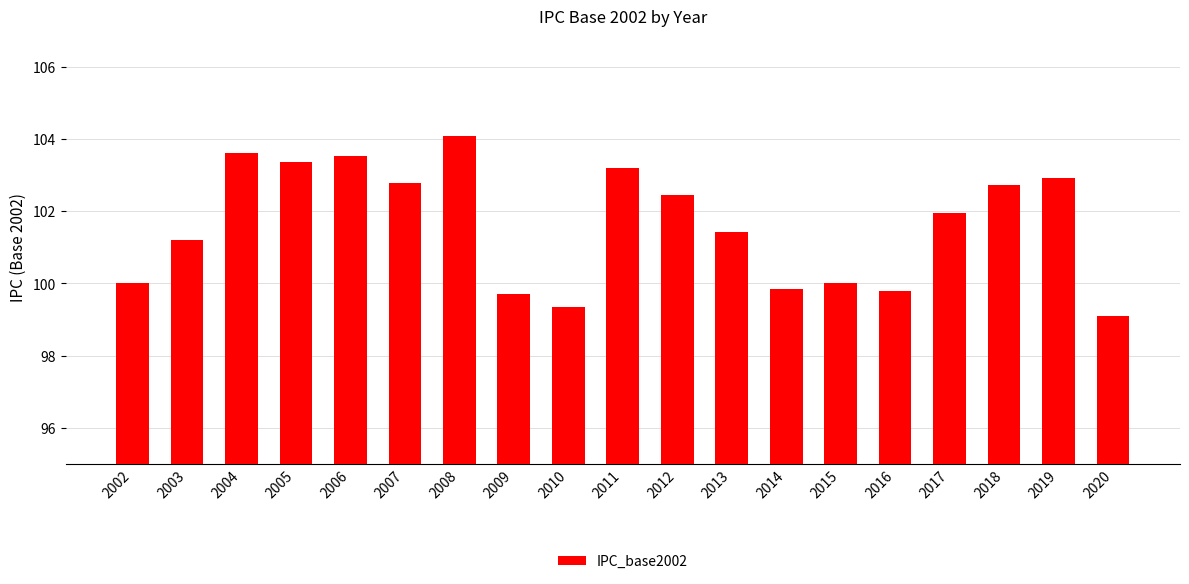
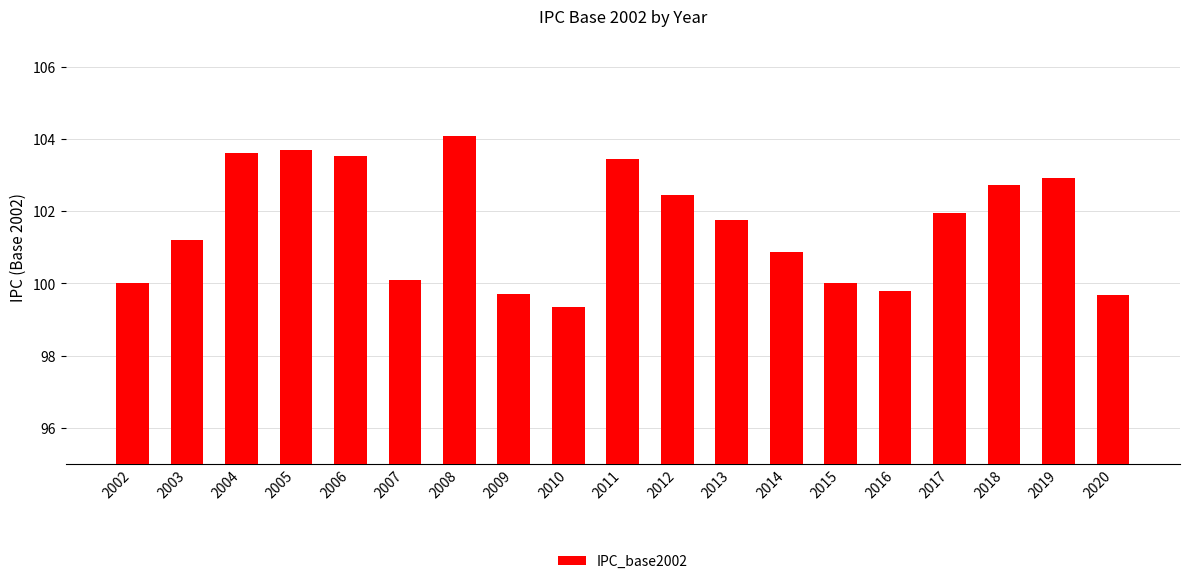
  {
    "2002": 100.0,
    "2003": 101.2,
    "2004": 103.6,
-   "2005": 103.4,
+   "2005": 103.7,
    "2006": 103.5,
-   "2007": 102.8,
+   "2007": 100.1,
    "2008": 104.1,
    "2009": 99.7,
    "2010": 99.4,
-   "2011": 103.2,
+   "2011": 103.4,
    "2012": 102.4,
-   "2013": 101.4,
-   "2014": 99.8,
+   "2013": 101.8,
+   "2014": 100.9,
    "2015": 100.0,
    "2016": 99.8,
    "2017": 102.0,
    "2018": 102.7,
    "2019": 102.9,
-   "2020": 99.1
+   "2020": 99.7
  }
